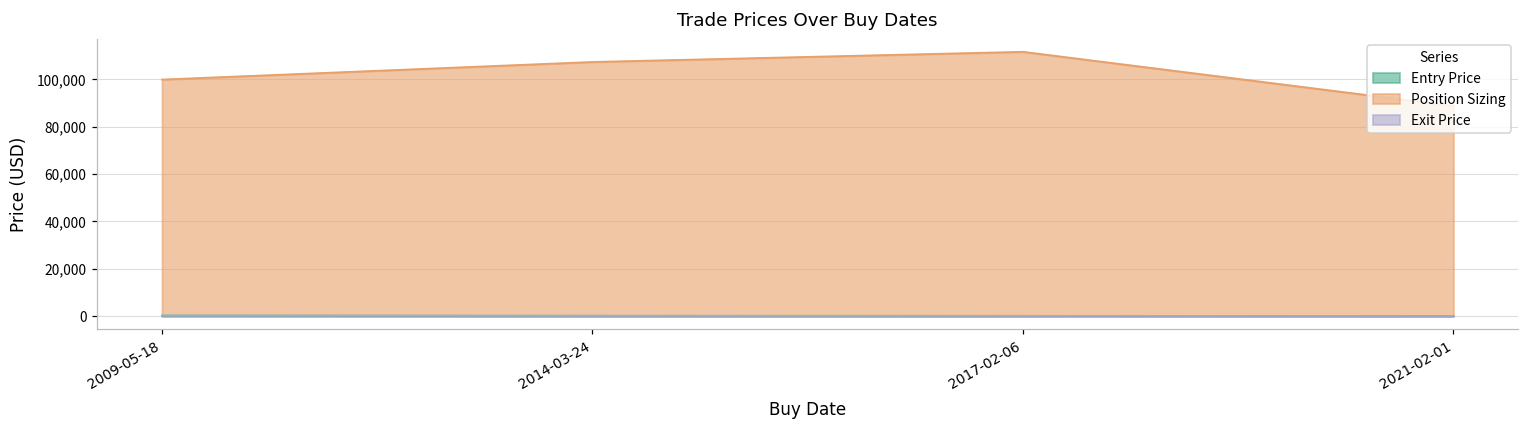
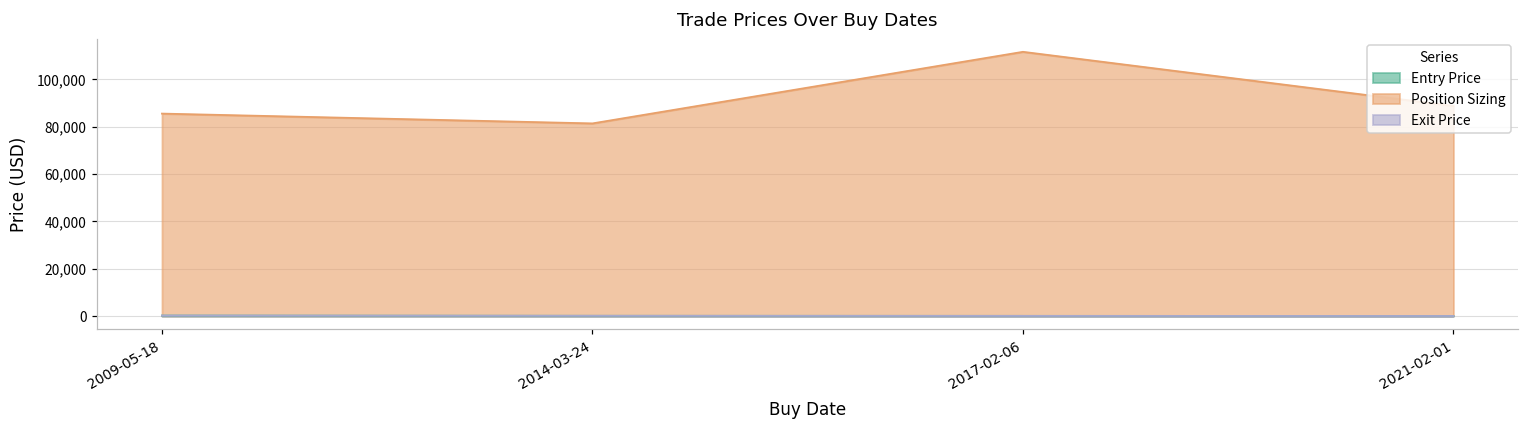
  {
    "Exit Price": {
      "2009-05-18": "0",
      "2014-03-24": "0",
      "2017-02-06": "0",
      "2021-02-01": "0"
    },
    "Position Sizing": {
-     "2009-05-18": "100,000",
-     "2014-03-24": "107,000",
+     "2009-05-18": "86,000",
+     "2014-03-24": "81,000",
      "2017-02-06": "112,000"
    }
  }
